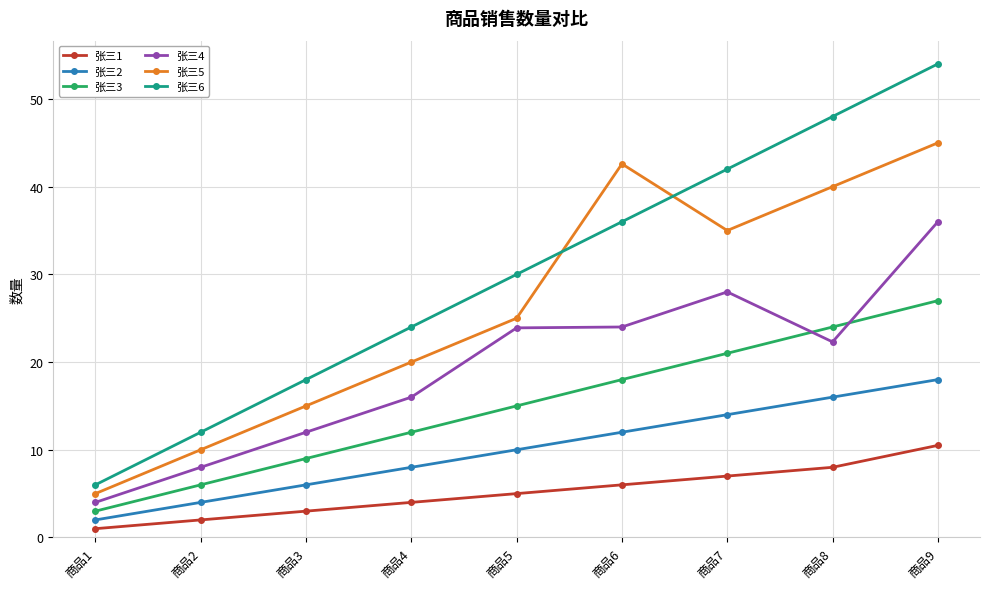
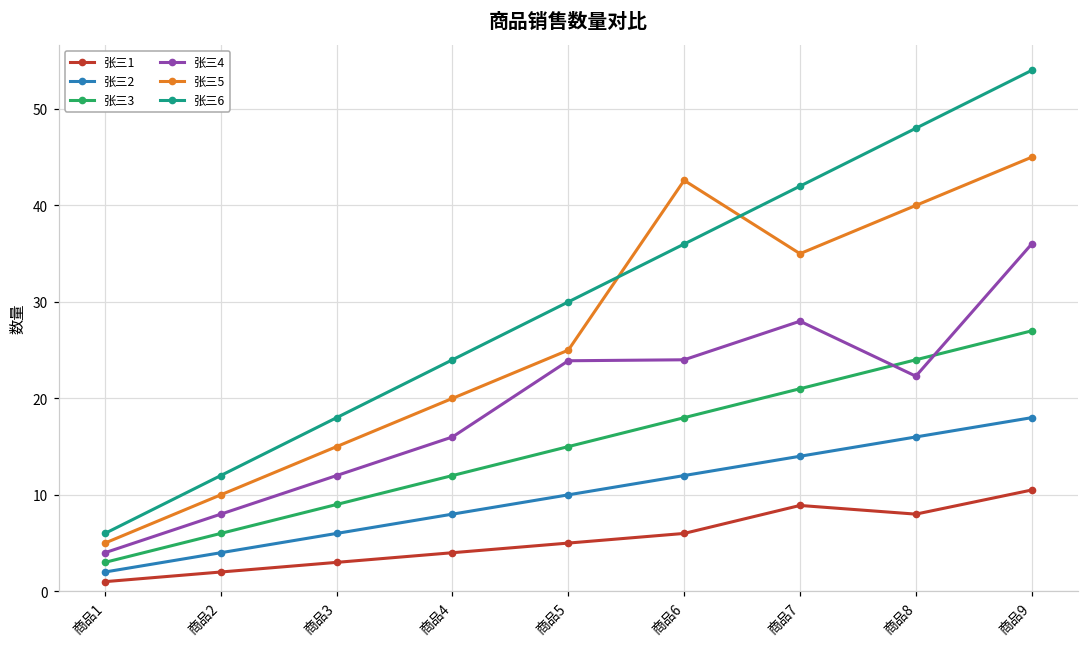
  {
    "张三1": {
      "商品1": 1,
      "商品2": 2,
      "商品3": 3,
      "商品4": 4,
      "商品5": 5,
      "商品6": 6,
-     "商品7": 7,
+     "商品7": 9,
      "商品8": 8,
      "商品9": 11
    },
    "张三2": {
      "商品1": 2,
      "商品2": 4,
      "商品3": 6,
      "商品4": 8,
      "商品5": 10,
      "商品6": 12,
      "商品7": 14,
      "商品8": 16,
      "商品9": 18
    },
    "张三4": {
      "商品1": 4,
      "商品2": 8,
      "商品3": 12,
      "商品4": 16,
      "商品5": 24,
      "商品6": 24,
      "商品7": 28,
      "商品8": 22,
      "商品9": 36
    },
    "张三5": {
      "商品1": 5,
      "商品2": 10,
      "商品3": 15,
      "商品4": 20,
      "商品5": 25,
      "商品6": 43,
      "商品7": 35,
      "商品8": 40,
      "商品9": 45
    }
  }
